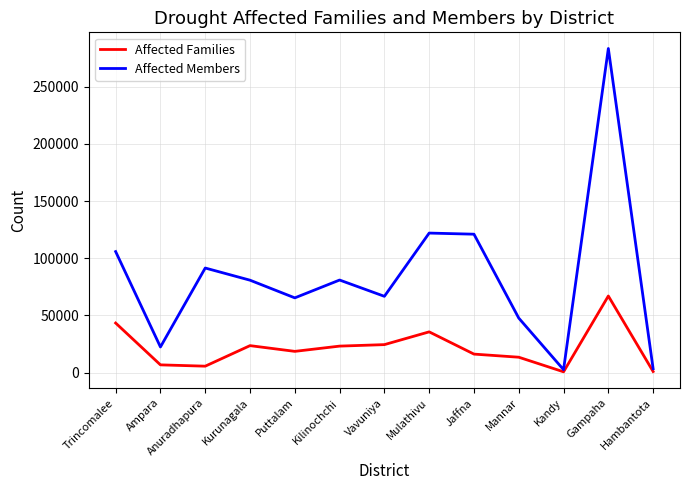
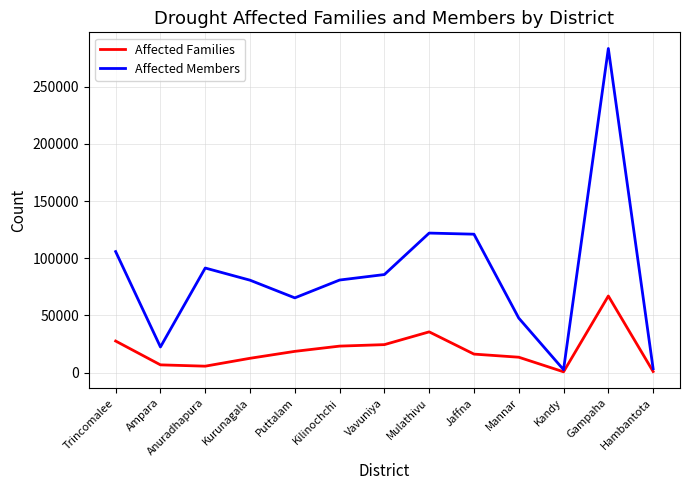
  {
    "Affected Families": {
-     "Trincomalee": 43000,
+     "Trincomalee": 28000,
      "Ampara": 7000,
      "Anuradhapura": 6000,
-     "Kurunagala": 24000,
+     "Kurunagala": 13000,
      "Puttalam": 19000,
      "Kilinochchi": 23000,
      "Vavuniya": 25000,
      "Mulathivu": 36000,
      "Jaffna": 16000,
      "Mannar": 13000,
      "Gampaha": 67000,
      "Hambantota": 1000
    },
    "Affected Members": {
      "Trincomalee": 106000,
      "Ampara": 22000,
      "Anuradhapura": 91000,
      "Kurunagala": 81000,
      "Puttalam": 65000,
      "Kilinochchi": 81000,
-     "Vavuniya": 67000,
+     "Vavuniya": 86000,
      "Mulathivu": 122000,
      "Jaffna": 121000,
      "Mannar": 48000,
      "Gampaha": 283000,
      "Hambantota": 3000
    }
  }
